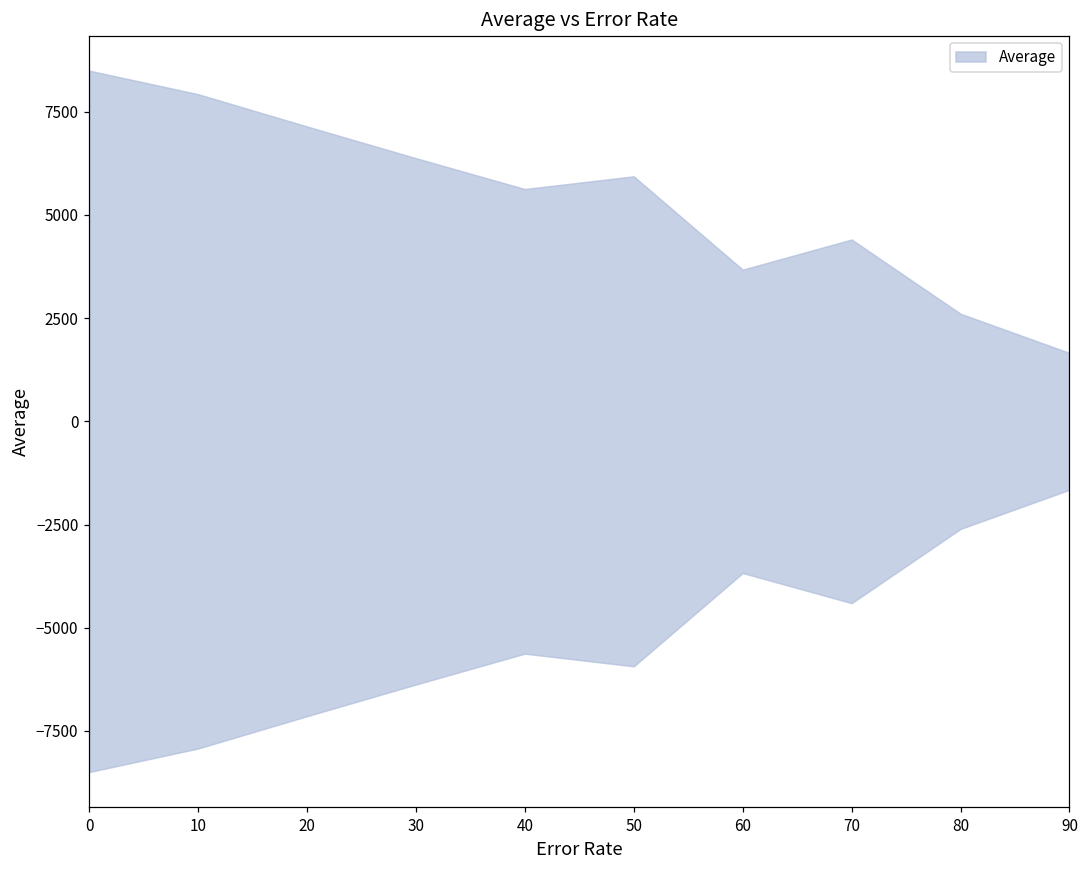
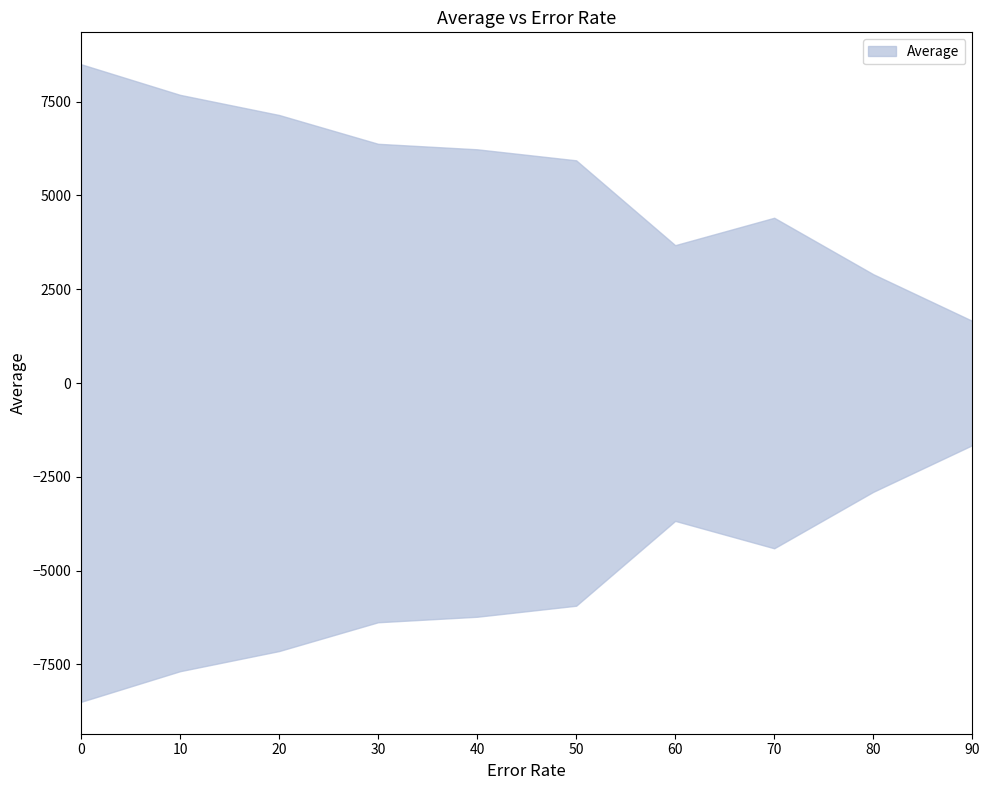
  {
-   "10": 7900,
-   "40": 5600,
-   "80": 2600
+   "10": 7700,
+   "40": 6200,
+   "80": 2900
  }
